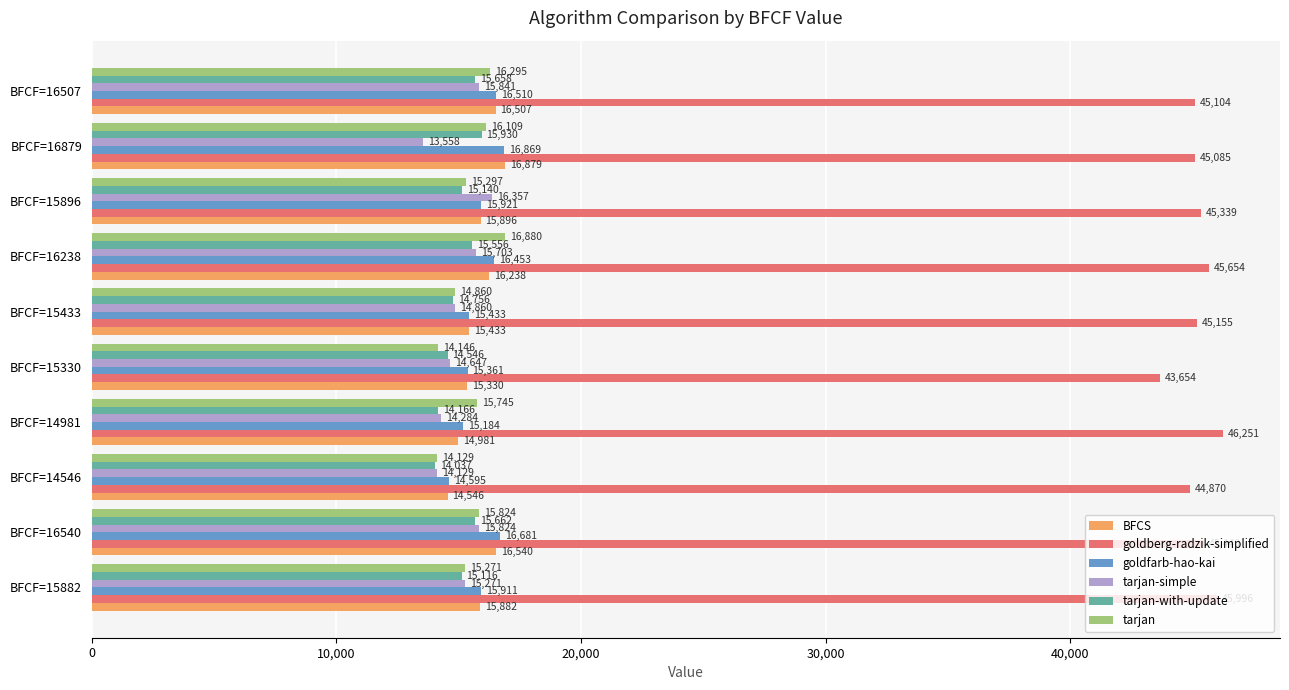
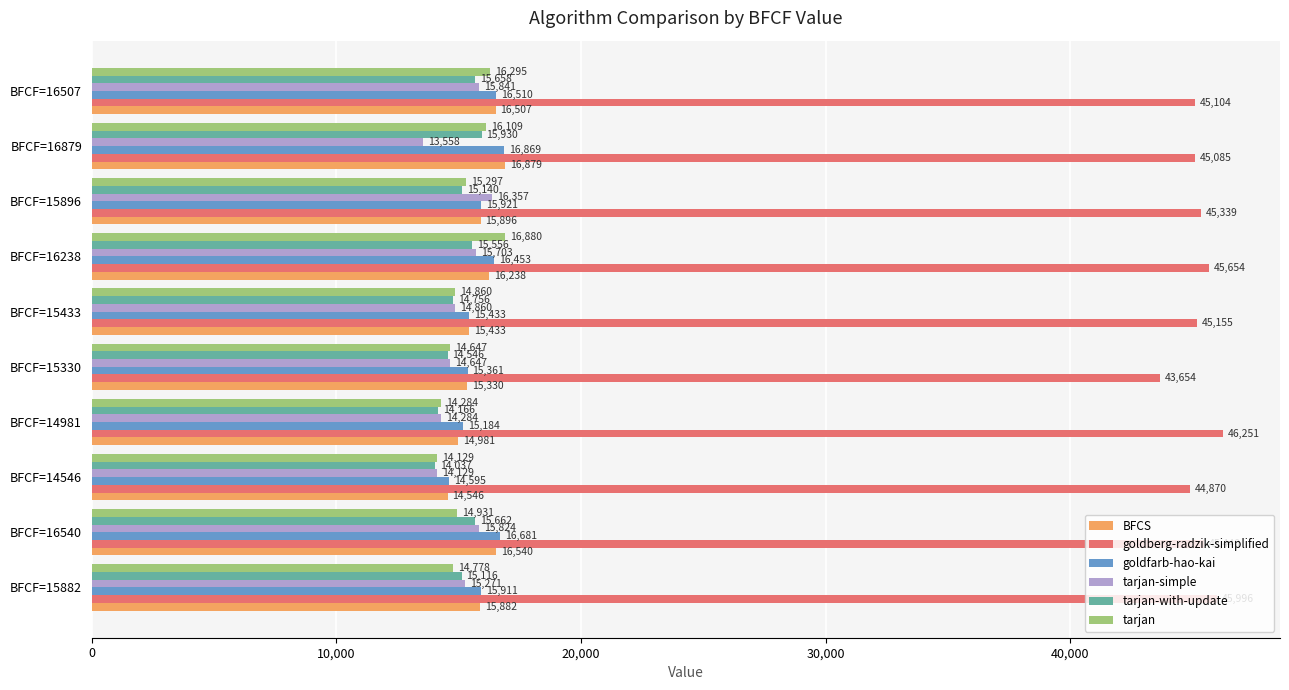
  {
    "tarjan-simple": {
      "BFCF=16879": "13,558"
    },
    "tarjan": {
      "BFCF=16507": "16,295",
      "BFCF=16238": "16,880",
-     "BFCF=15330": "14,146",
-     "BFCF=14981": "15,745",
-     "BFCF=16540": "15,824",
-     "BFCF=15882": "15,271"
+     "BFCF=15330": "14,647",
+     "BFCF=14981": "14,284",
+     "BFCF=16540": "14,931",
+     "BFCF=15882": "14,778"
    }
  }
